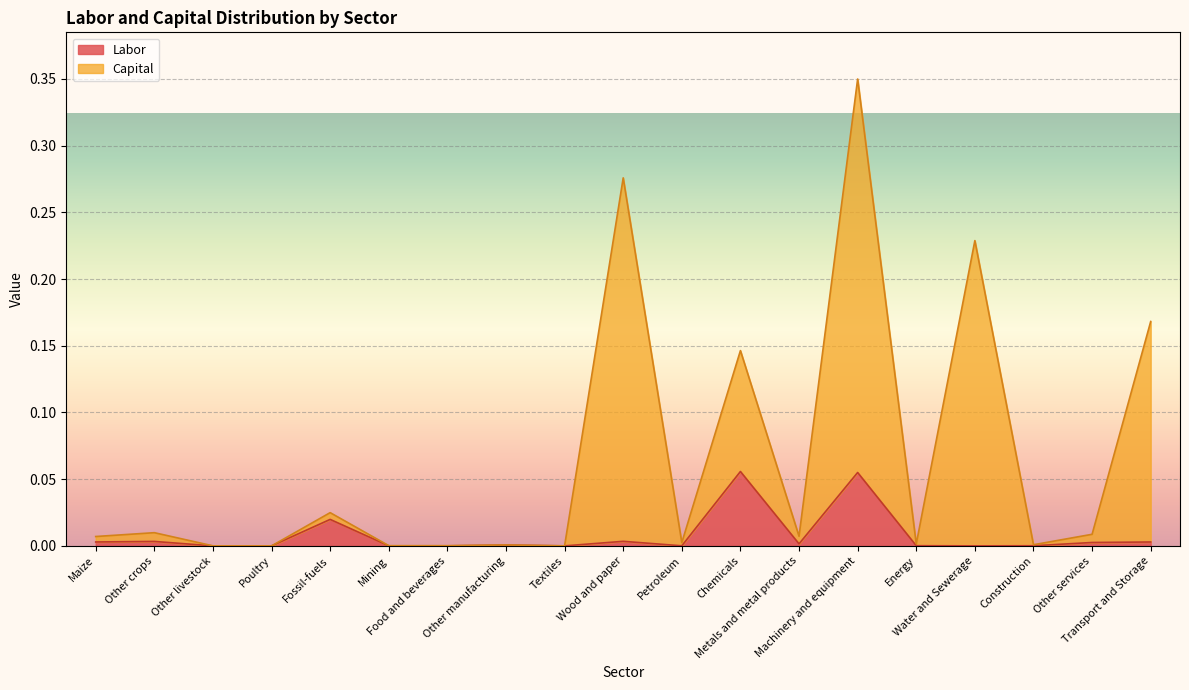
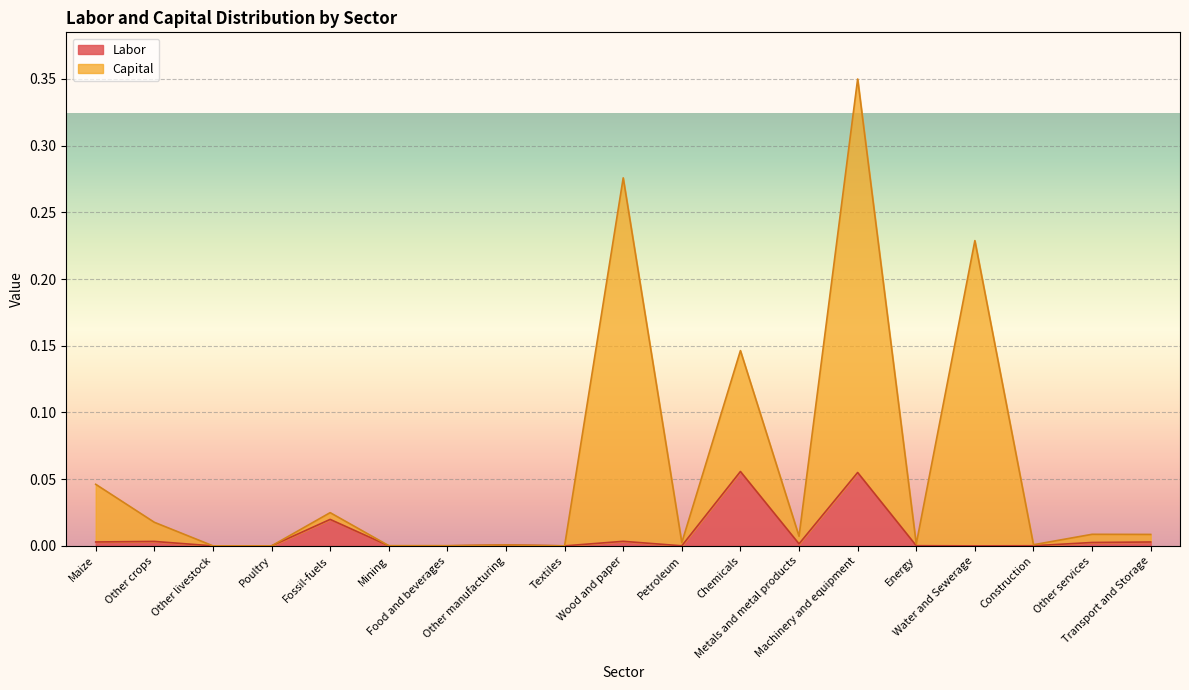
  {
    "Labor": {
      "Maize": 0.003,
      "Other crops": 0.003,
      "Fossil-fuels": 0.020,
      "Wood and paper": 0.003,
      "Petroleum": 0.000,
      "Chemicals": 0.056,
      "Metals and metal products": 0.002,
      "Machinery and equipment": 0.055,
      "Water and Sewerage": 0.000,
      "Other services": 0.003,
      "Transport and Storage": 0.003
    },
    "Capital": {
-     "Maize": 0.004,
-     "Other crops": 0.007,
+     "Maize": 0.043,
+     "Other crops": 0.014,
      "Fossil-fuels": 0.005,
      "Wood and paper": 0.272,
      "Petroleum": 0.002,
      "Chemicals": 0.091,
      "Metals and metal products": 0.006,
      "Machinery and equipment": 0.295,
      "Water and Sewerage": 0.229,
      "Other services": 0.006,
-     "Transport and Storage": 0.165
+     "Transport and Storage": 0.006
    }
  }
